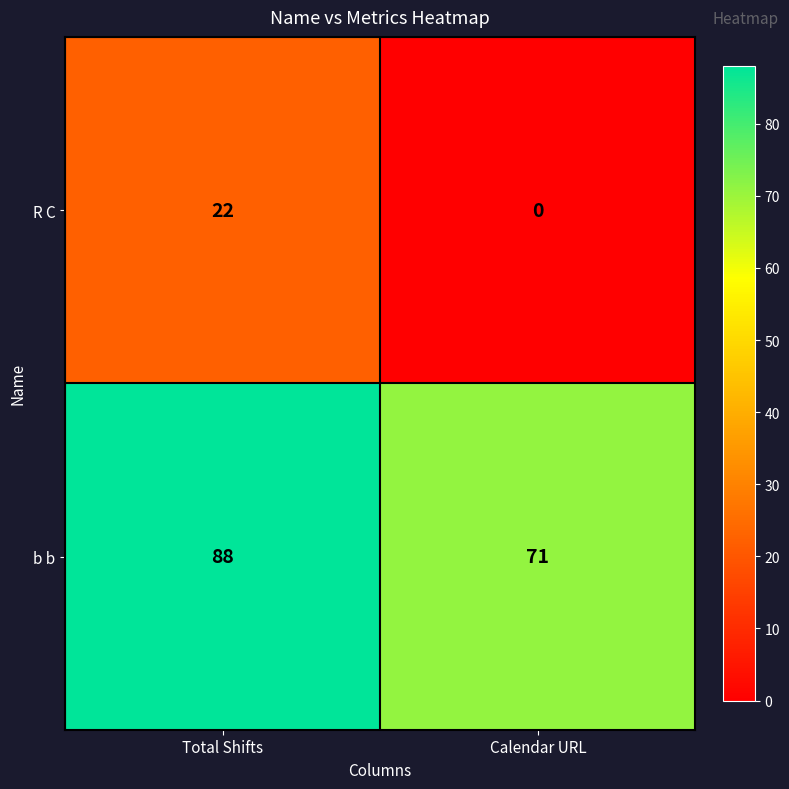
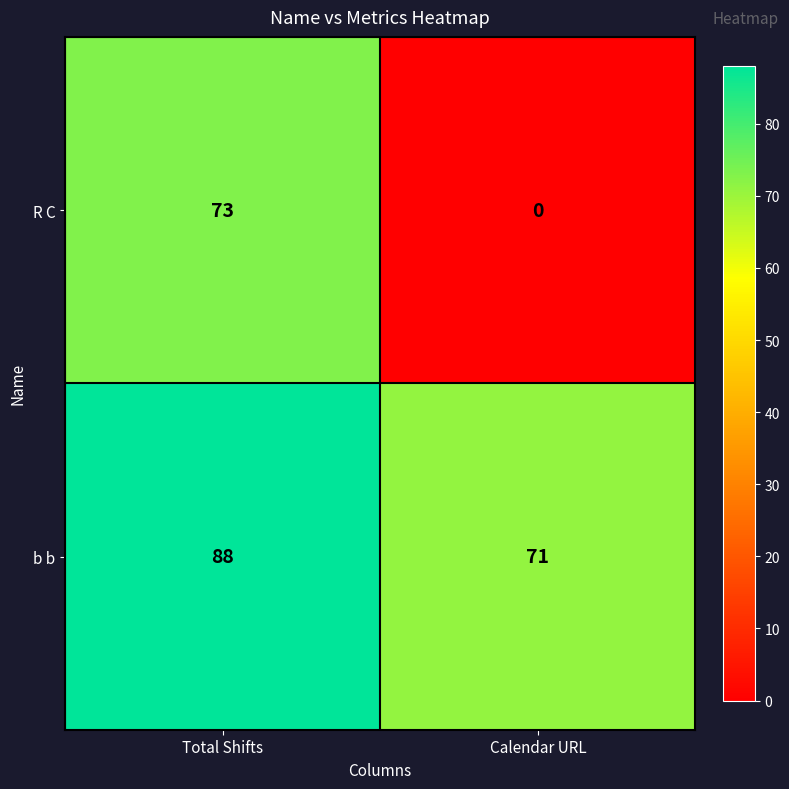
  {
    "R C": {
-     "Total Shifts": 22,
+     "Total Shifts": 73,
      "Calendar URL": 0
    },
    "b b": {
      "Total Shifts": 88,
      "Calendar URL": 71
    }
  }
